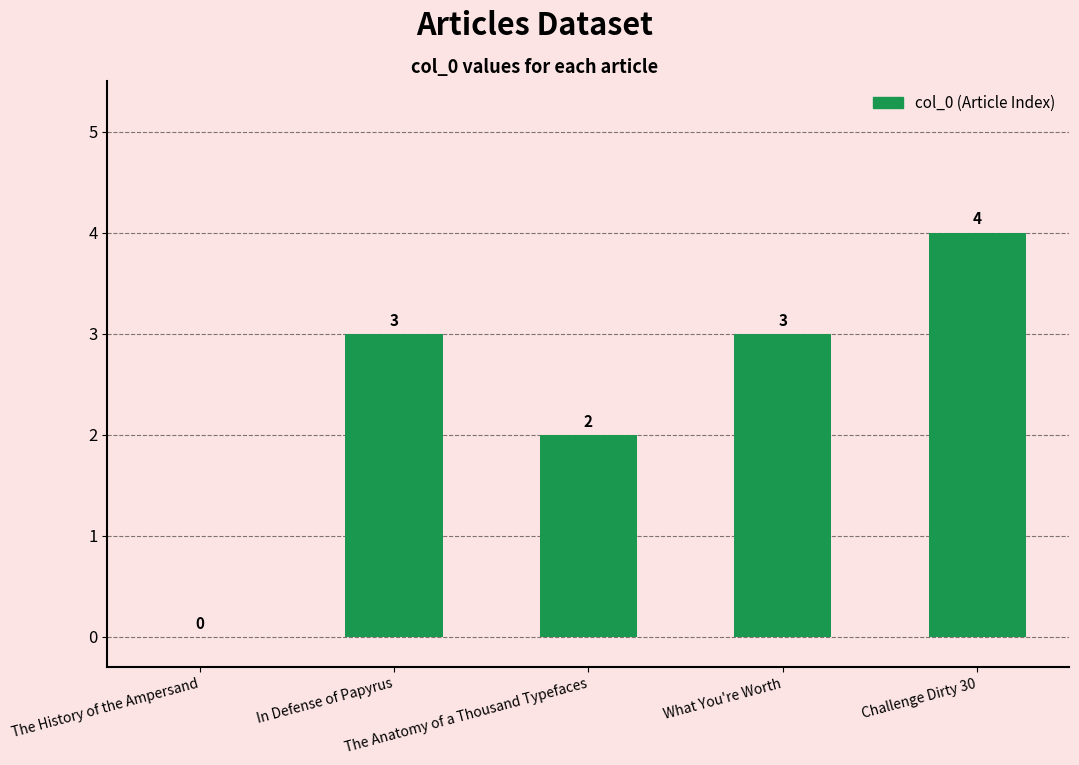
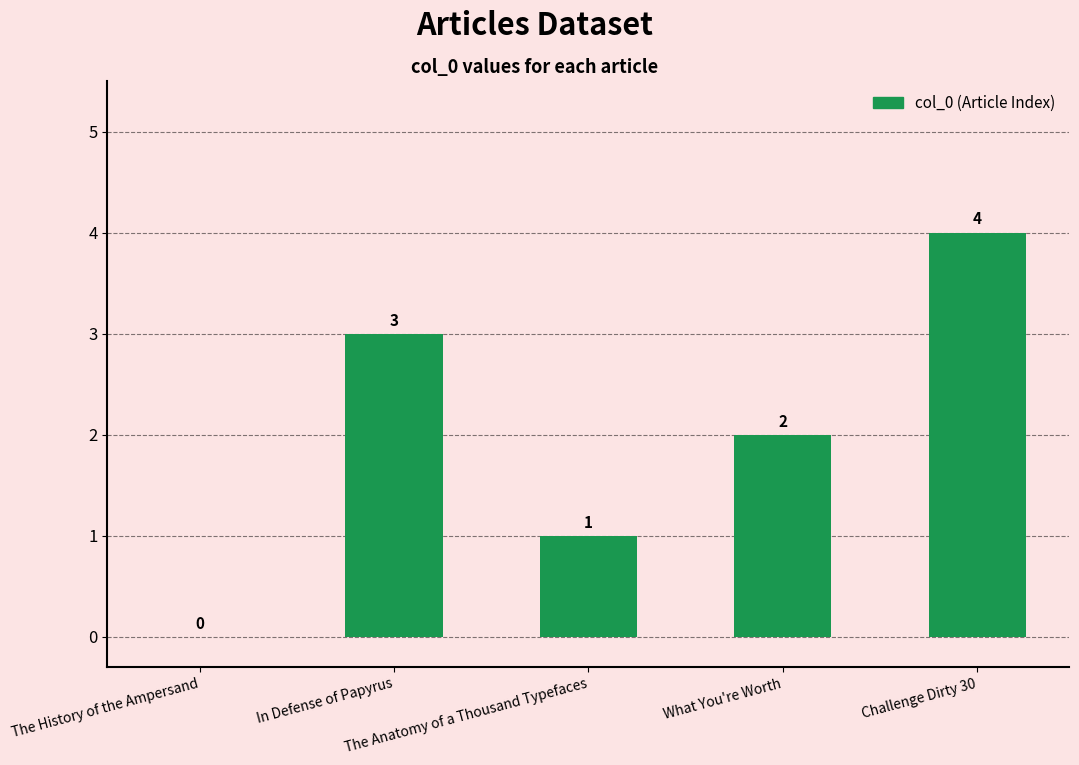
  {
    "The History of the Ampersand": 0,
    "In Defense of Papyrus": 3,
-   "The Anatomy of a Thousand Typefaces": 2,
-   "What You're Worth": 3,
+   "The Anatomy of a Thousand Typefaces": 1,
+   "What You're Worth": 2,
    "Challenge Dirty 30": 4
  }
